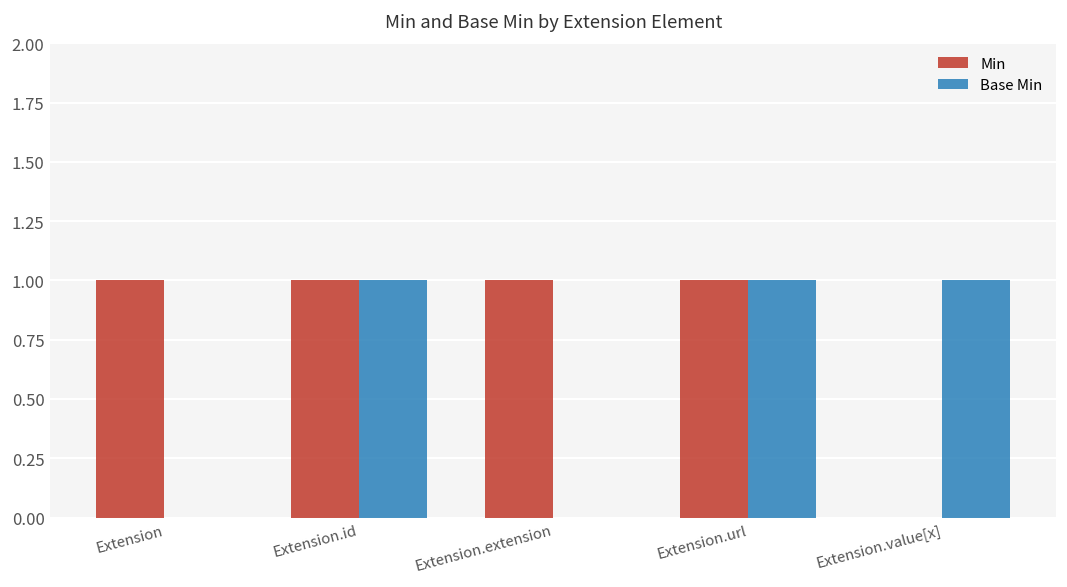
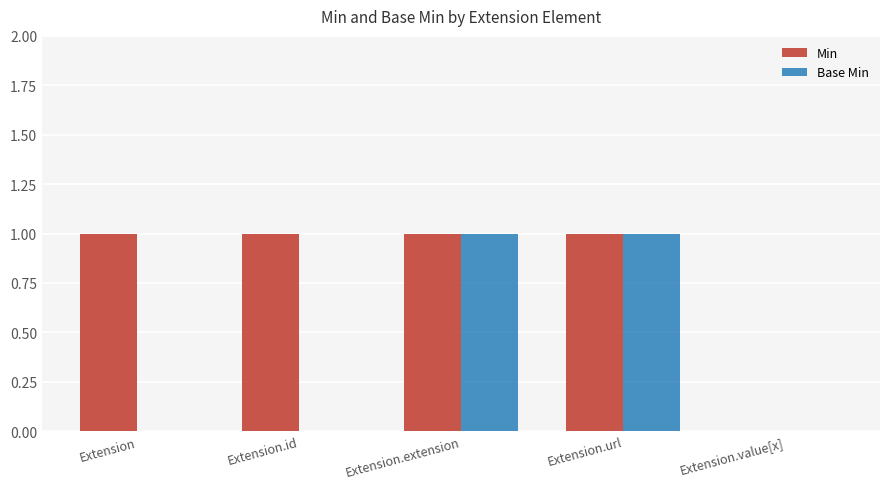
  {
    "Min": {
      "Extension": 1,
      "Extension.id": 1,
      "Extension.extension": 1,
      "Extension.url": 1,
      "Extension.value[x]": 0
    },
    "Base Min": {
      "Extension": 0,
-     "Extension.id": 1,
-     "Extension.extension": 0,
+     "Extension.id": 0,
+     "Extension.extension": 1,
      "Extension.url": 1,
-     "Extension.value[x]": 1
+     "Extension.value[x]": 0
    }
  }
